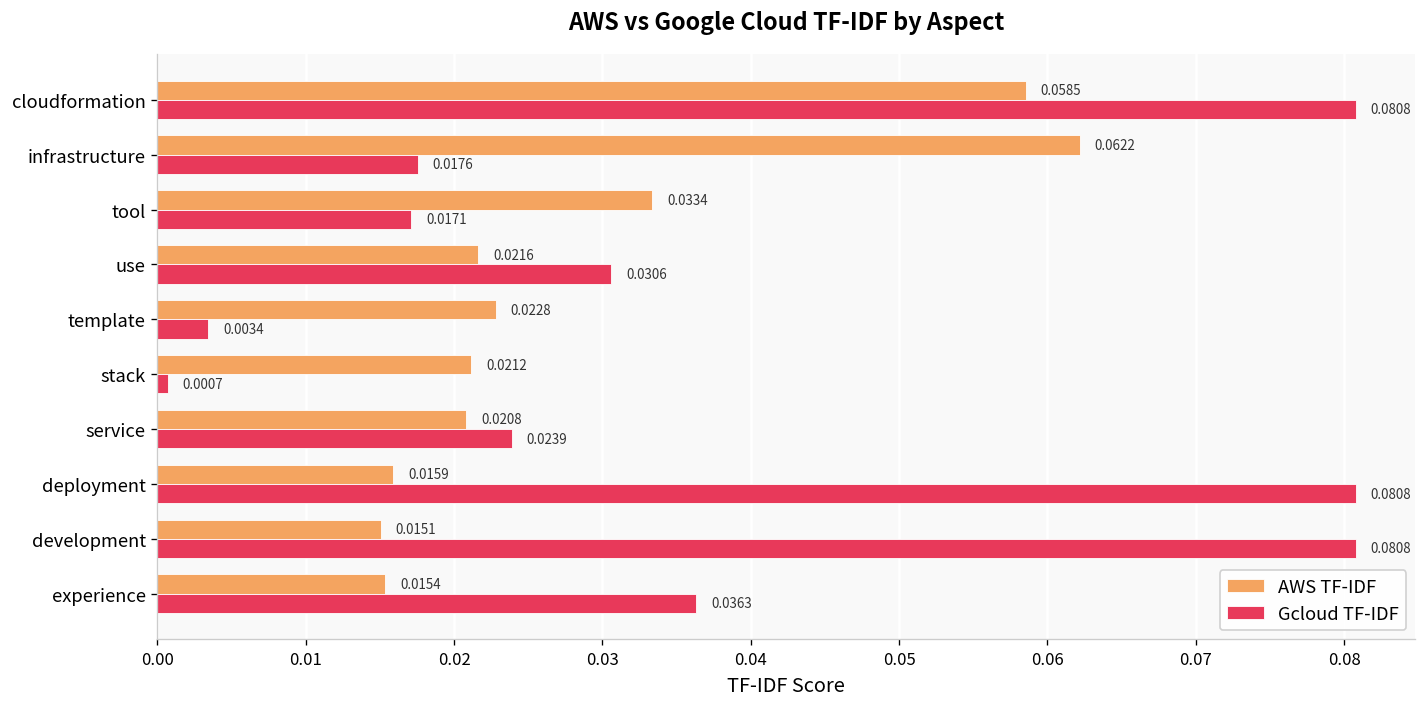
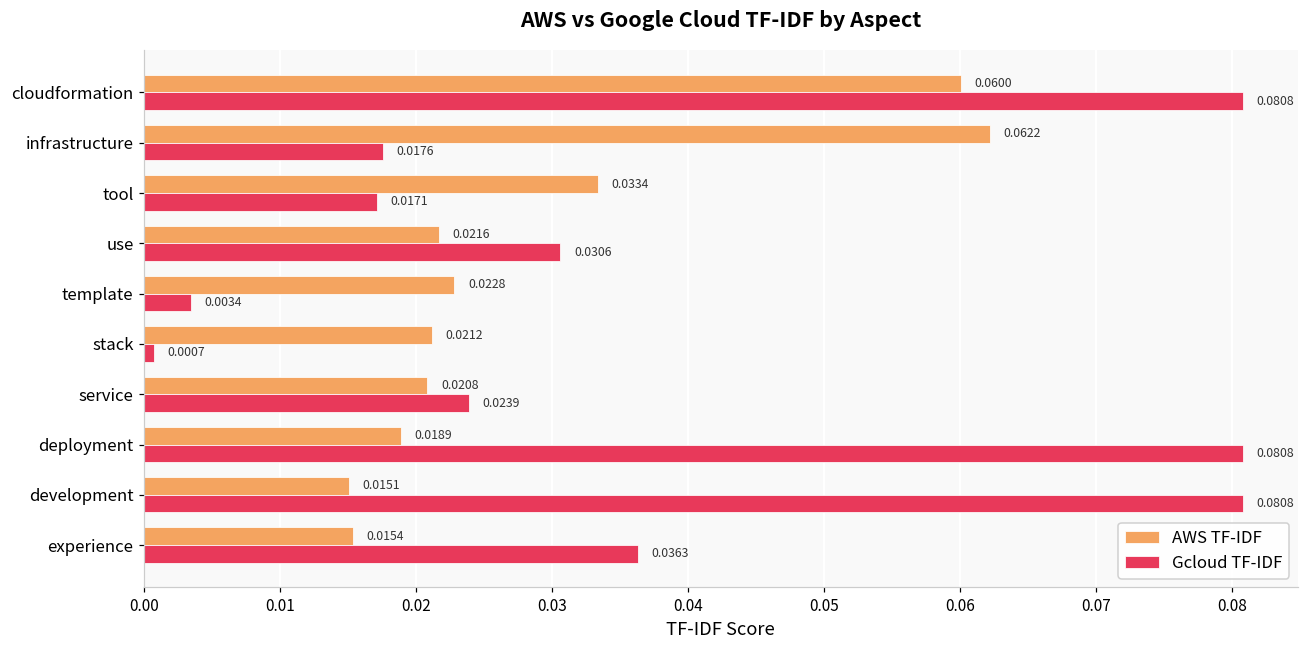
  {
    "AWS TF-IDF": {
-     "cloudformation": 0.0585,
+     "cloudformation": 0.0600,
      "infrastructure": 0.0622,
      "tool": 0.0334,
      "use": 0.0216,
      "template": 0.0228,
      "stack": 0.0212,
      "service": 0.0208,
-     "deployment": 0.0159,
+     "deployment": 0.0189,
      "development": 0.0151,
      "experience": 0.0154
    },
    "Gcloud TF-IDF": {
      "cloudformation": 0.0808,
      "infrastructure": 0.0176,
      "tool": 0.0171,
      "use": 0.0306,
      "template": 0.0034,
      "stack": 0.0007,
      "service": 0.0239,
      "deployment": 0.0808,
      "development": 0.0808,
      "experience": 0.0363
    }
  }
